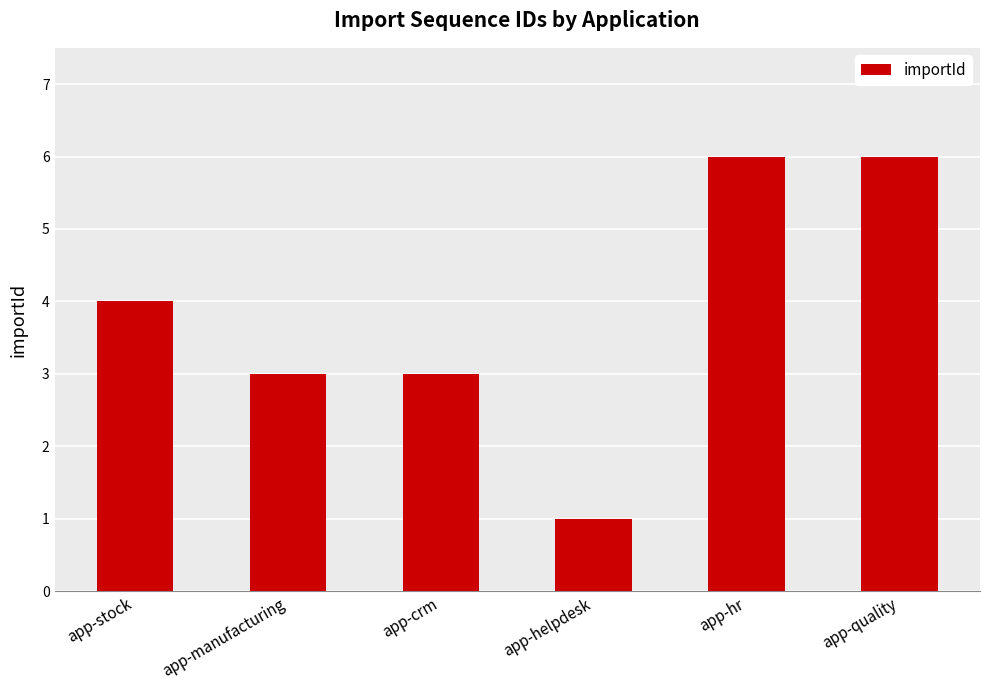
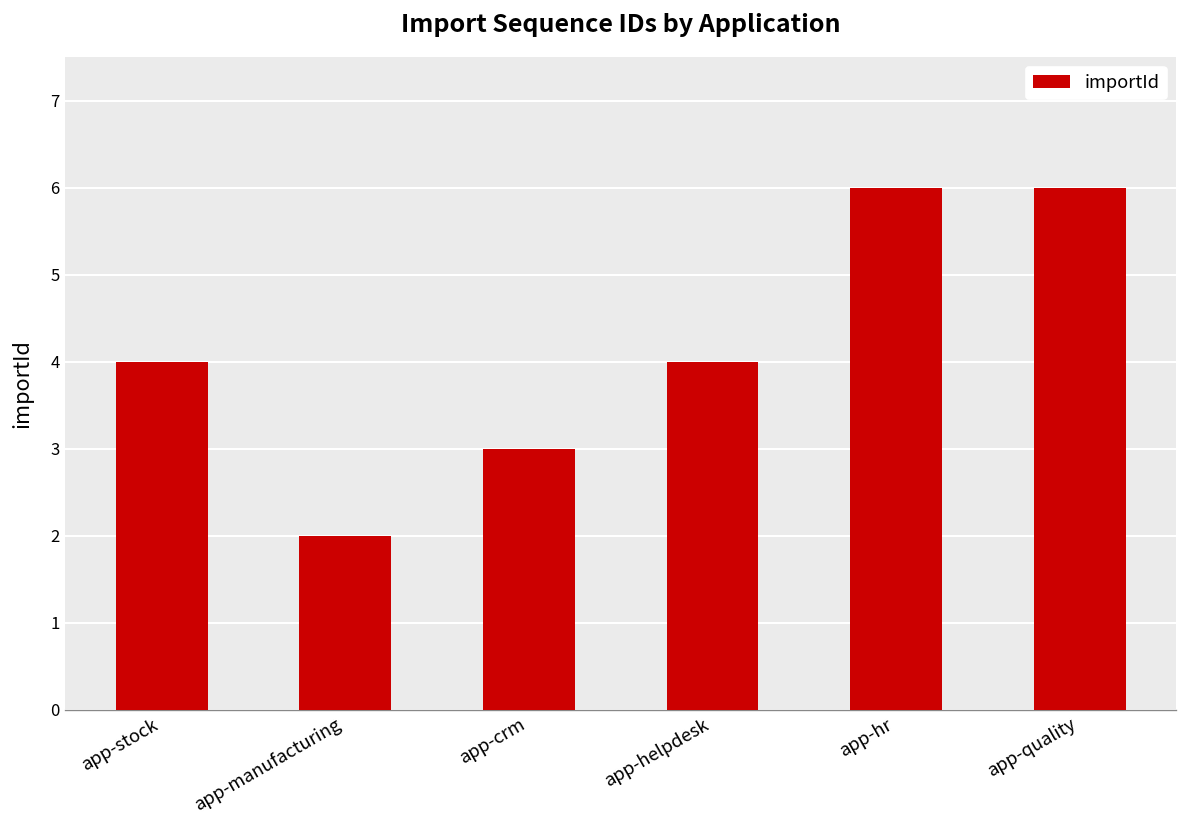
  {
    "app-stock": 4,
-   "app-manufacturing": 3,
+   "app-manufacturing": 2,
    "app-crm": 3,
-   "app-helpdesk": 1,
+   "app-helpdesk": 4,
    "app-hr": 6,
    "app-quality": 6
  }
